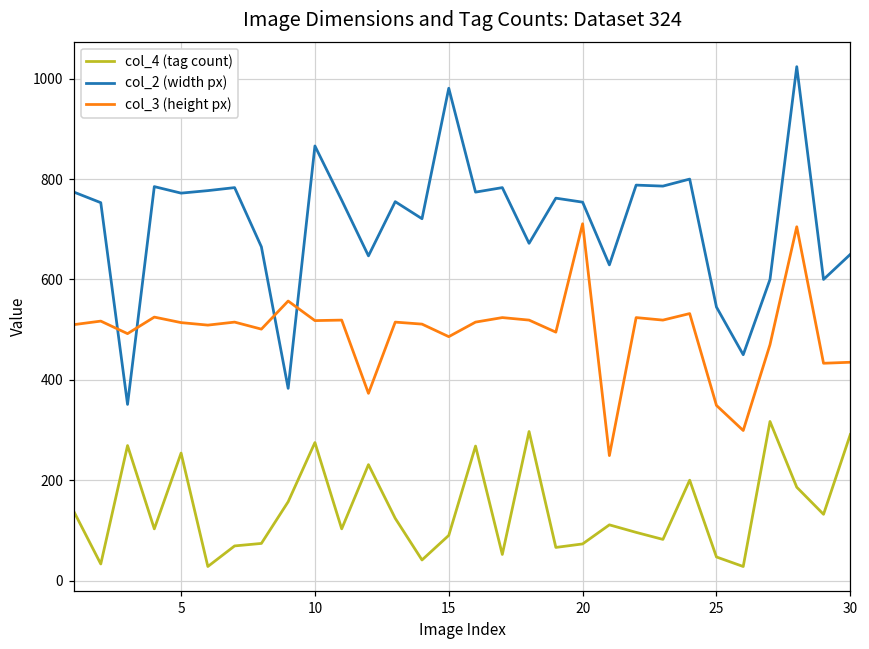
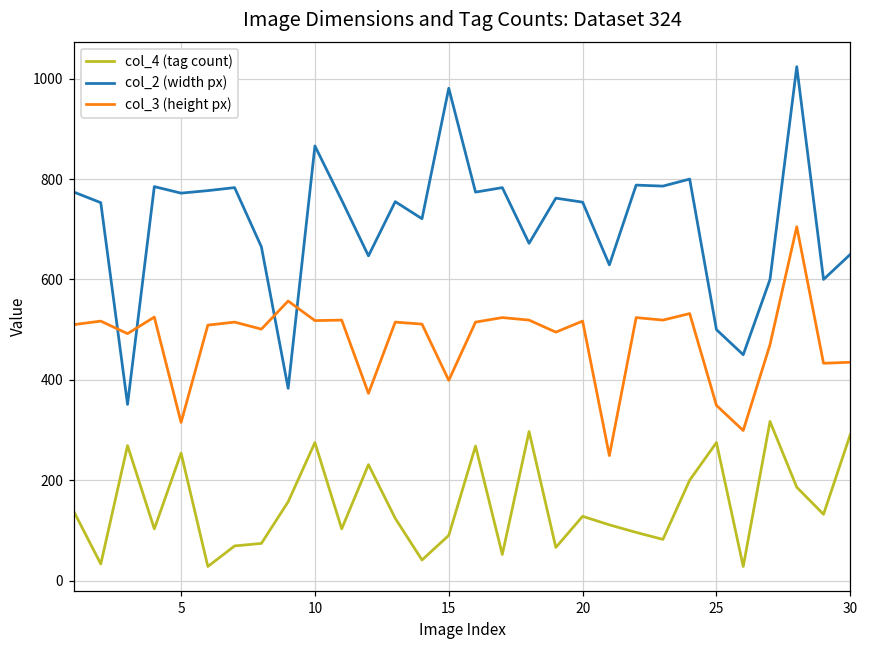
  {
    "col_4 (tag count)": {
      "5": 250,
      "10": 280,
      "15": 90,
-     "20": 70,
-     "25": 50,
+     "20": 130,
+     "25": 280,
      "30": 290
    },
    "col_2 (width px)": {
      "5": 770,
      "10": 870,
      "15": 980,
      "20": 750,
-     "25": 550,
+     "25": 500,
      "30": 650
    },
    "col_3 (height px)": {
-     "5": 510,
+     "5": 320,
      "10": 520,
-     "15": 490,
-     "20": 710,
+     "15": 400,
+     "20": 520,
      "25": 350,
      "30": 440
    }
  }
